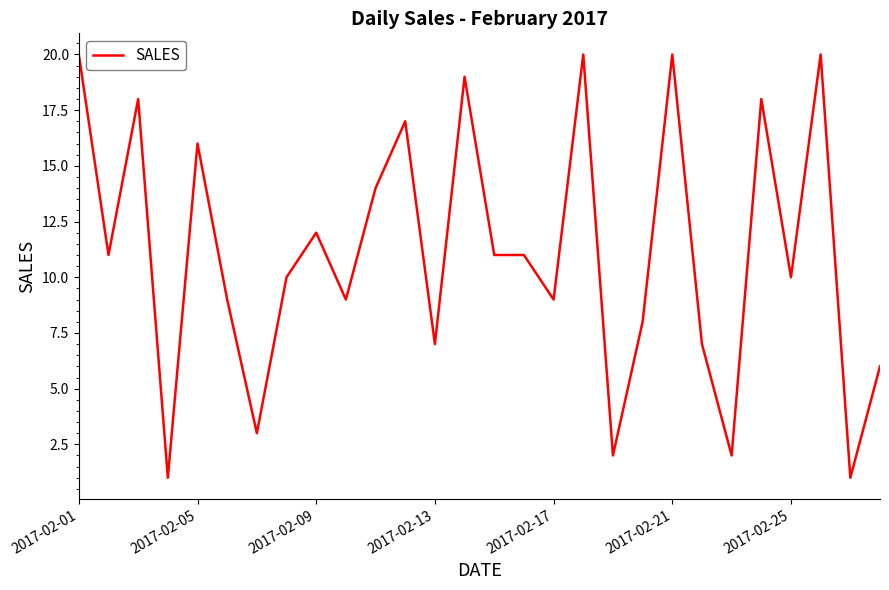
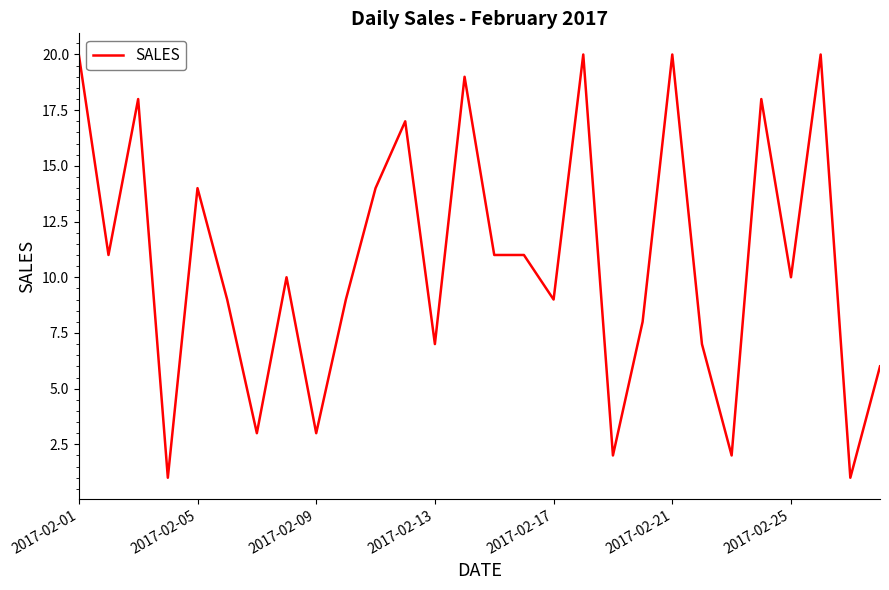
  {
    "2017-02-01": 20,
-   "2017-02-05": 16,
-   "2017-02-09": 12,
+   "2017-02-05": 14,
+   "2017-02-09": 3,
    "2017-02-13": 7,
    "2017-02-17": 9,
    "2017-02-21": 20,
    "2017-02-25": 10
  }
